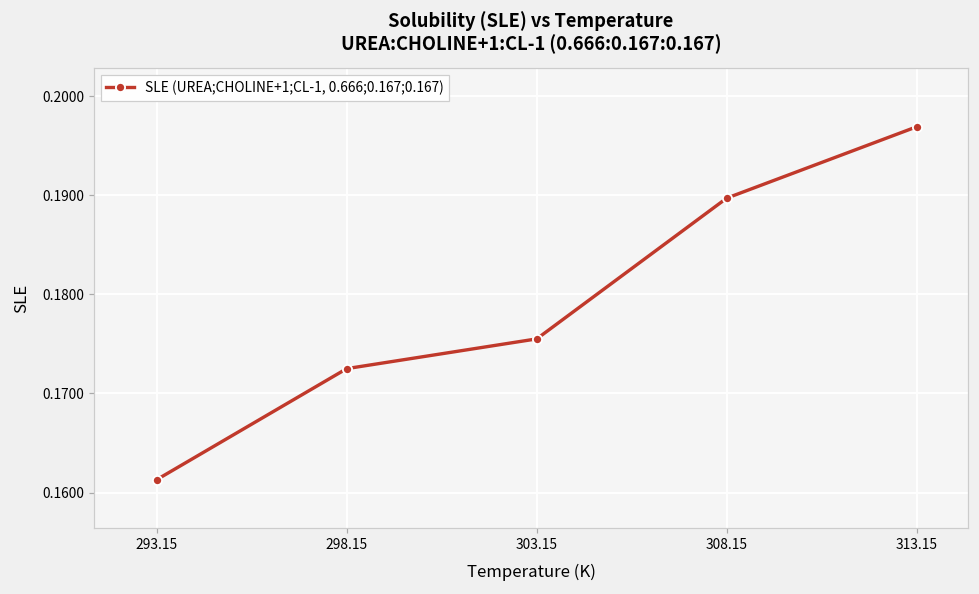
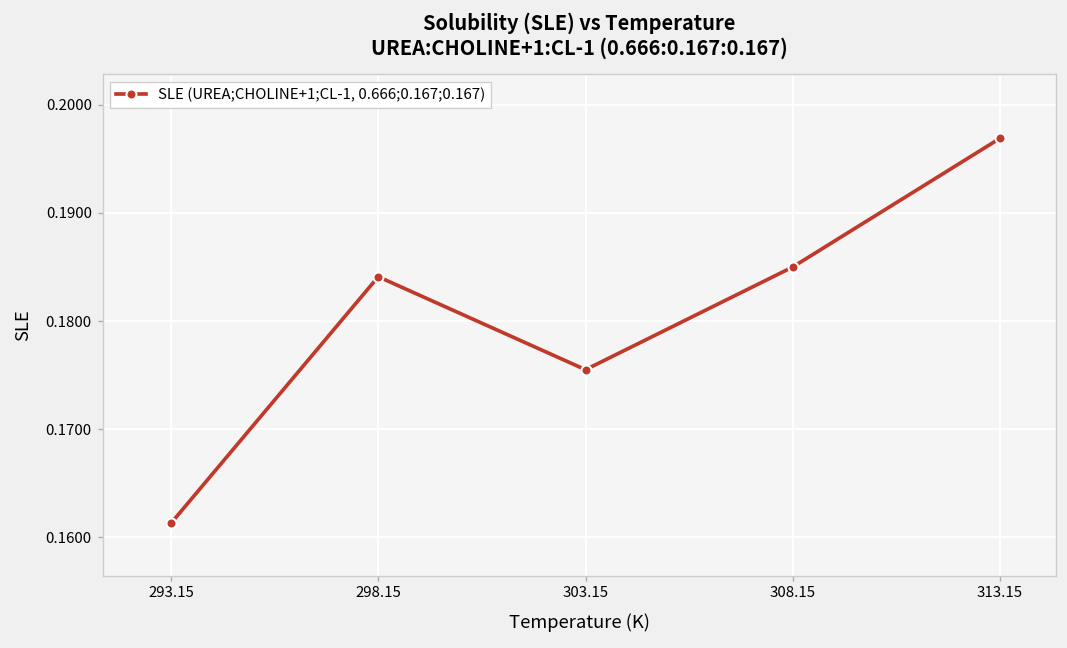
  {
    "293.15": 0.161,
-   "298.15": 0.173,
+   "298.15": 0.184,
    "303.15": 0.176,
-   "308.15": 0.190,
+   "308.15": 0.185,
    "313.15": 0.197
  }
